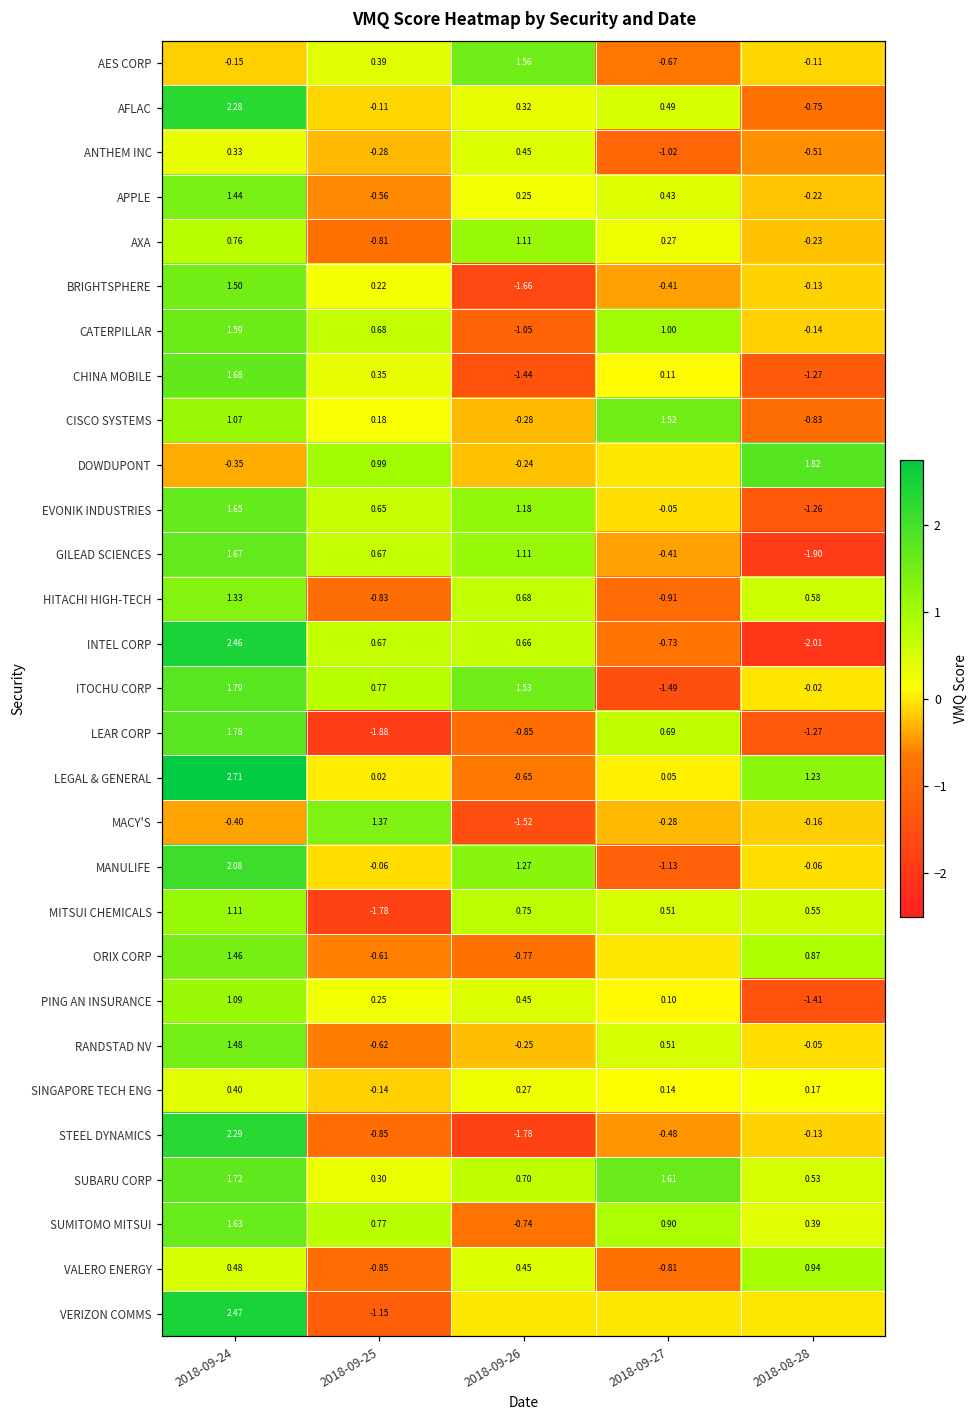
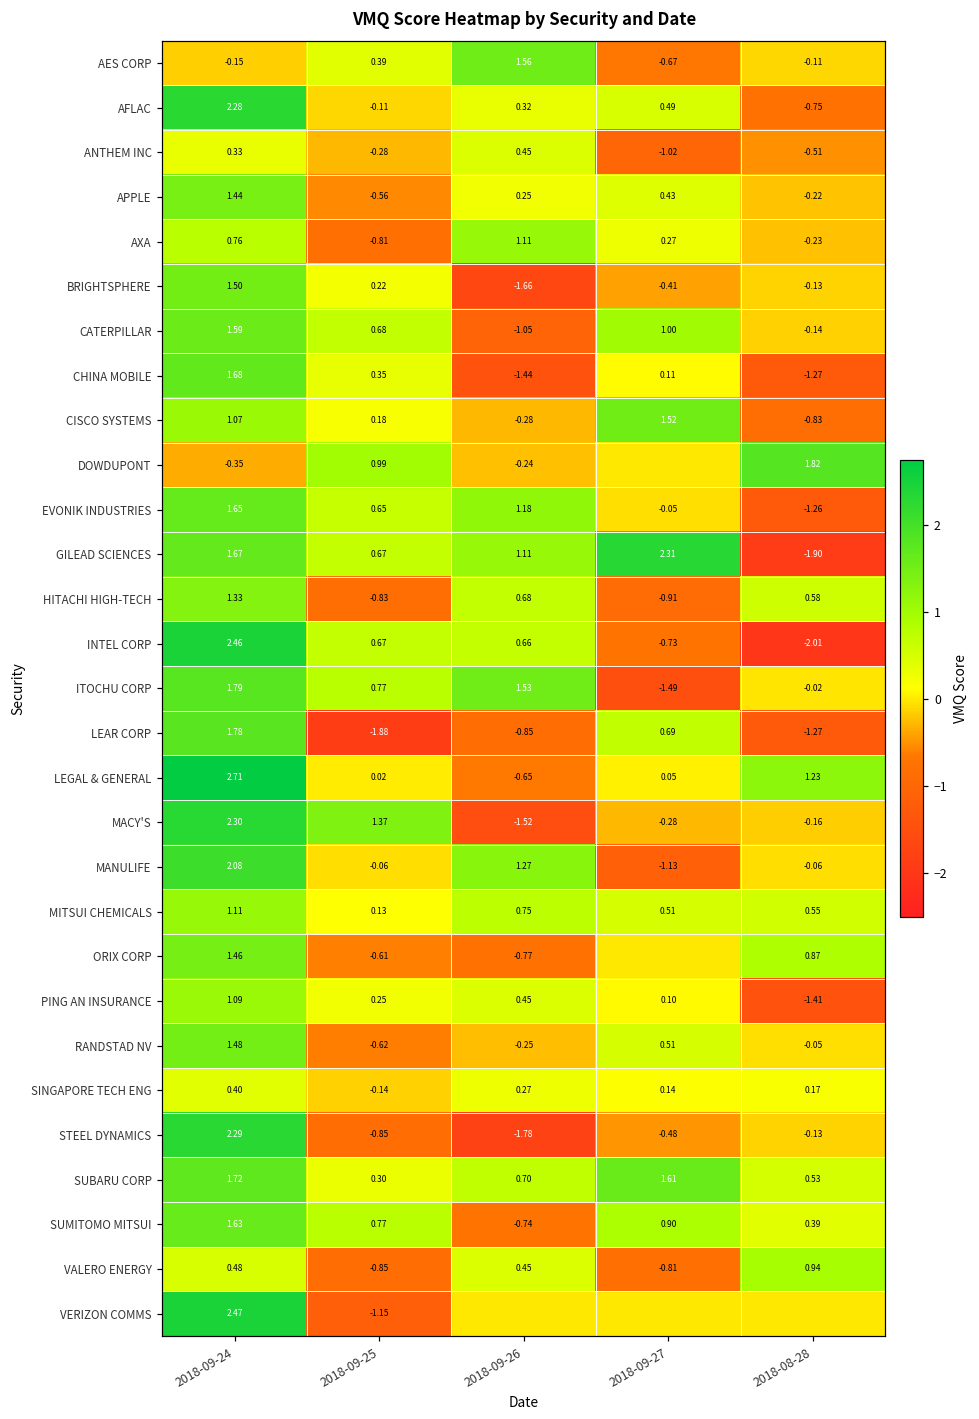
  {
    "AES CORP": {
      "2018-09-24": -0.15,
      "2018-09-25": 0.39,
      "2018-09-26": 1.56,
      "2018-09-27": -0.67,
      "2018-08-28": -0.11
    },
    "AFLAC": {
      "2018-09-24": 2.28,
      "2018-09-25": -0.11,
      "2018-09-26": 0.32,
      "2018-09-27": 0.49,
      "2018-08-28": -0.75
    },
    "ANTHEM INC": {
      "2018-09-24": 0.33,
      "2018-09-25": -0.28,
      "2018-09-26": 0.45,
      "2018-09-27": -1.02,
      "2018-08-28": -0.51
    },
    "APPLE": {
      "2018-09-24": 1.44,
      "2018-09-25": -0.56,
      "2018-09-26": 0.25,
      "2018-09-27": 0.43,
      "2018-08-28": -0.22
    },
    "AXA": {
      "2018-09-24": 0.76,
      "2018-09-25": -0.81,
      "2018-09-26": 1.11,
      "2018-09-27": 0.27,
      "2018-08-28": -0.23
    },
    "BRIGHTSPHERE": {
      "2018-09-24": 1.50,
      "2018-09-25": 0.22,
      "2018-09-26": -1.66,
      "2018-09-27": -0.41,
      "2018-08-28": -0.13
    },
    "CATERPILLAR": {
      "2018-09-24": 1.59,
      "2018-09-25": 0.68,
      "2018-09-26": -1.05,
      "2018-09-27": 1.00,
      "2018-08-28": -0.14
    },
    "CHINA MOBILE": {
      "2018-09-24": 1.68,
      "2018-09-25": 0.35,
      "2018-09-26": -1.44,
      "2018-09-27": 0.11,
      "2018-08-28": -1.27
    },
    "CISCO SYSTEMS": {
      "2018-09-24": 1.07,
      "2018-09-25": 0.18,
      "2018-09-26": -0.28,
      "2018-09-27": 1.52,
      "2018-08-28": -0.83
    },
    "DOWDUPONT": {
      "2018-09-24": -0.35,
      "2018-09-25": 0.99,
      "2018-09-26": -0.24,
      "2018-08-28": 1.82
    },
    "EVONIK INDUSTRIES": {
      "2018-09-24": 1.65,
      "2018-09-25": 0.65,
      "2018-09-26": 1.18,
      "2018-09-27": -0.05,
      "2018-08-28": -1.26
    },
    "GILEAD SCIENCES": {
      "2018-09-24": 1.67,
      "2018-09-25": 0.67,
      "2018-09-26": 1.11,
-     "2018-09-27": -0.41,
+     "2018-09-27": 2.31,
      "2018-08-28": -1.90
    },
    "HITACHI HIGH-TECH": {
      "2018-09-24": 1.33,
      "2018-09-25": -0.83,
      "2018-09-26": 0.68,
      "2018-09-27": -0.91,
      "2018-08-28": 0.58
    },
    "INTEL CORP": {
      "2018-09-24": 2.46,
      "2018-09-25": 0.67,
      "2018-09-26": 0.66,
      "2018-09-27": -0.73,
      "2018-08-28": -2.01
    },
    "ITOCHU CORP": {
      "2018-09-24": 1.79,
      "2018-09-25": 0.77,
      "2018-09-26": 1.53,
      "2018-09-27": -1.49,
      "2018-08-28": -0.02
    },
    "LEAR CORP": {
      "2018-09-24": 1.78,
      "2018-09-25": -1.88,
      "2018-09-26": -0.85,
      "2018-09-27": 0.69,
      "2018-08-28": -1.27
    },
    "LEGAL & GENERAL": {
      "2018-09-24": 2.71,
      "2018-09-25": 0.02,
      "2018-09-26": -0.65,
      "2018-09-27": 0.05,
      "2018-08-28": 1.23
    },
    "MACY'S": {
-     "2018-09-24": -0.40,
+     "2018-09-24": 2.30,
      "2018-09-25": 1.37,
      "2018-09-26": -1.52,
      "2018-09-27": -0.28,
      "2018-08-28": -0.16
    },
    "MANULIFE": {
      "2018-09-24": 2.08,
      "2018-09-25": -0.06,
      "2018-09-26": 1.27,
      "2018-09-27": -1.13,
      "2018-08-28": -0.06
    },
    "MITSUI CHEMICALS": {
      "2018-09-24": 1.11,
-     "2018-09-25": -1.78,
+     "2018-09-25": 0.13,
      "2018-09-26": 0.75,
      "2018-09-27": 0.51,
      "2018-08-28": 0.55
    },
    "ORIX CORP": {
      "2018-09-24": 1.46,
      "2018-09-25": -0.61,
      "2018-09-26": -0.77,
      "2018-08-28": 0.87
    },
    "PING AN INSURANCE": {
      "2018-09-24": 1.09,
      "2018-09-25": 0.25,
      "2018-09-26": 0.45,
      "2018-09-27": 0.10,
      "2018-08-28": -1.41
    },
    "RANDSTAD NV": {
      "2018-09-24": 1.48,
      "2018-09-25": -0.62,
      "2018-09-26": -0.25,
      "2018-09-27": 0.51,
      "2018-08-28": -0.05
    },
    "SINGAPORE TECH ENG": {
      "2018-09-24": 0.40,
      "2018-09-25": -0.14,
      "2018-09-26": 0.27,
      "2018-09-27": 0.14,
      "2018-08-28": 0.17
    },
    "STEEL DYNAMICS": {
      "2018-09-24": 2.29,
      "2018-09-25": -0.85,
      "2018-09-26": -1.78,
      "2018-09-27": -0.48,
      "2018-08-28": -0.13
    },
    "SUBARU CORP": {
      "2018-09-24": 1.72,
      "2018-09-25": 0.30,
      "2018-09-26": 0.70,
      "2018-09-27": 1.61,
      "2018-08-28": 0.53
    },
    "SUMITOMO MITSUI": {
      "2018-09-24": 1.63,
      "2018-09-25": 0.77,
      "2018-09-26": -0.74,
      "2018-09-27": 0.90,
      "2018-08-28": 0.39
    },
    "VALERO ENERGY": {
      "2018-09-24": 0.48,
      "2018-09-25": -0.85,
      "2018-09-26": 0.45,
      "2018-09-27": -0.81,
      "2018-08-28": 0.94
    },
    "VERIZON COMMS": {
      "2018-09-24": 2.47,
      "2018-09-25": -1.15
    }
  }
